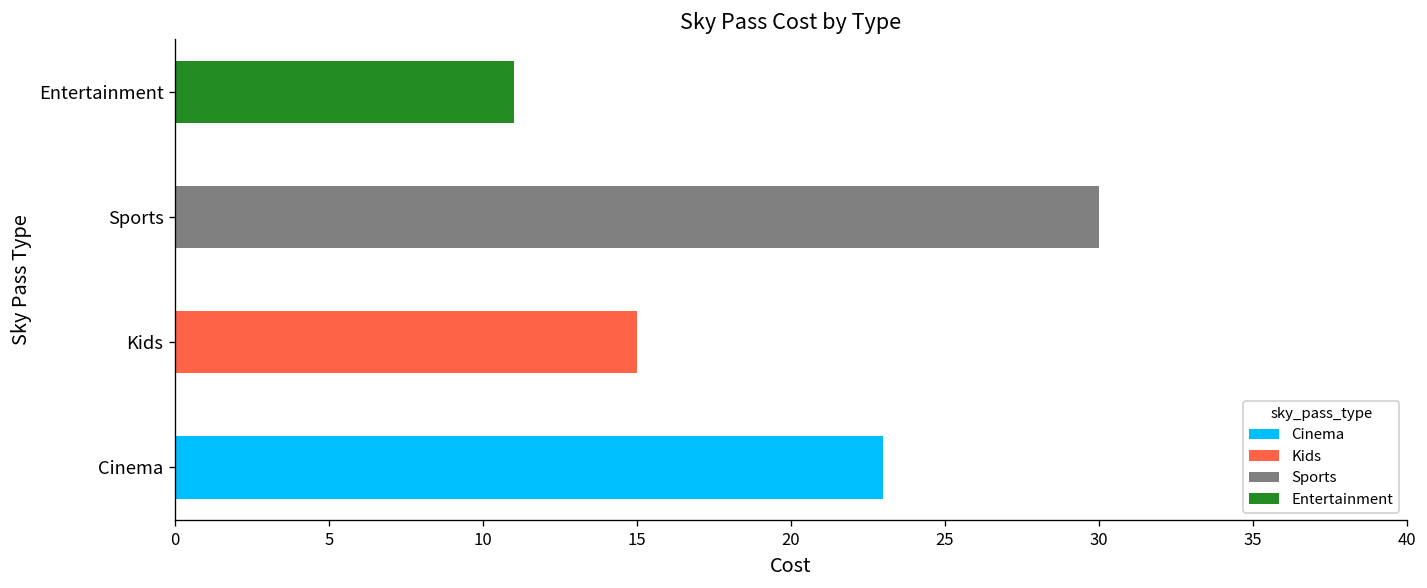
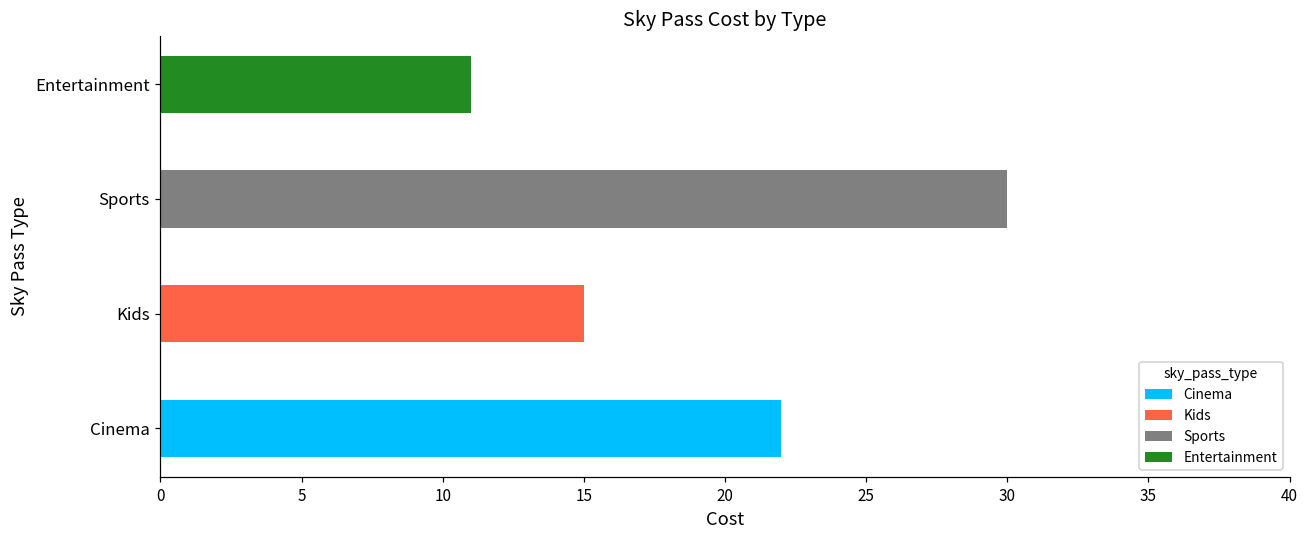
  {
    "Entertainment": 11,
    "Sports": 30,
    "Kids": 15,
-   "Cinema": 23
+   "Cinema": 22
  }
